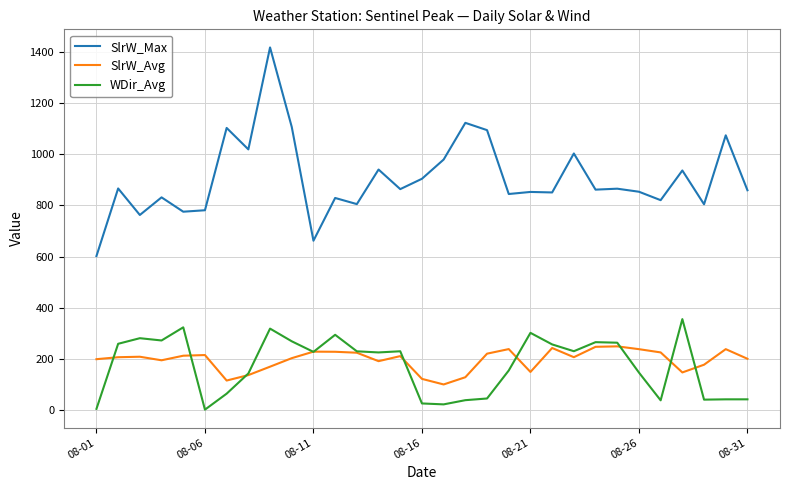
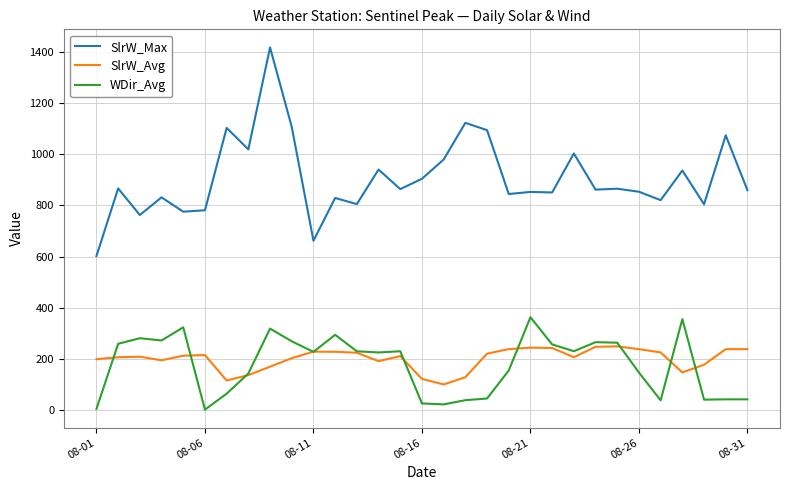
  {
    "SlrW_Max": {
      "08-01": 600,
      "08-06": 780,
      "08-11": 660,
      "08-16": 900,
      "08-21": 850,
      "08-26": 850,
      "08-31": 860
    },
    "SlrW_Avg": {
      "08-01": 200,
      "08-06": 210,
      "08-16": 120,
-     "08-21": 150,
+     "08-21": 240,
      "08-26": 240,
-     "08-31": 200
+     "08-31": 240
    },
    "WDir_Avg": {
      "08-01": 0,
      "08-06": 0,
      "08-16": 30,
-     "08-21": 300,
+     "08-21": 360,
      "08-26": 150,
      "08-31": 40
    }
  }
